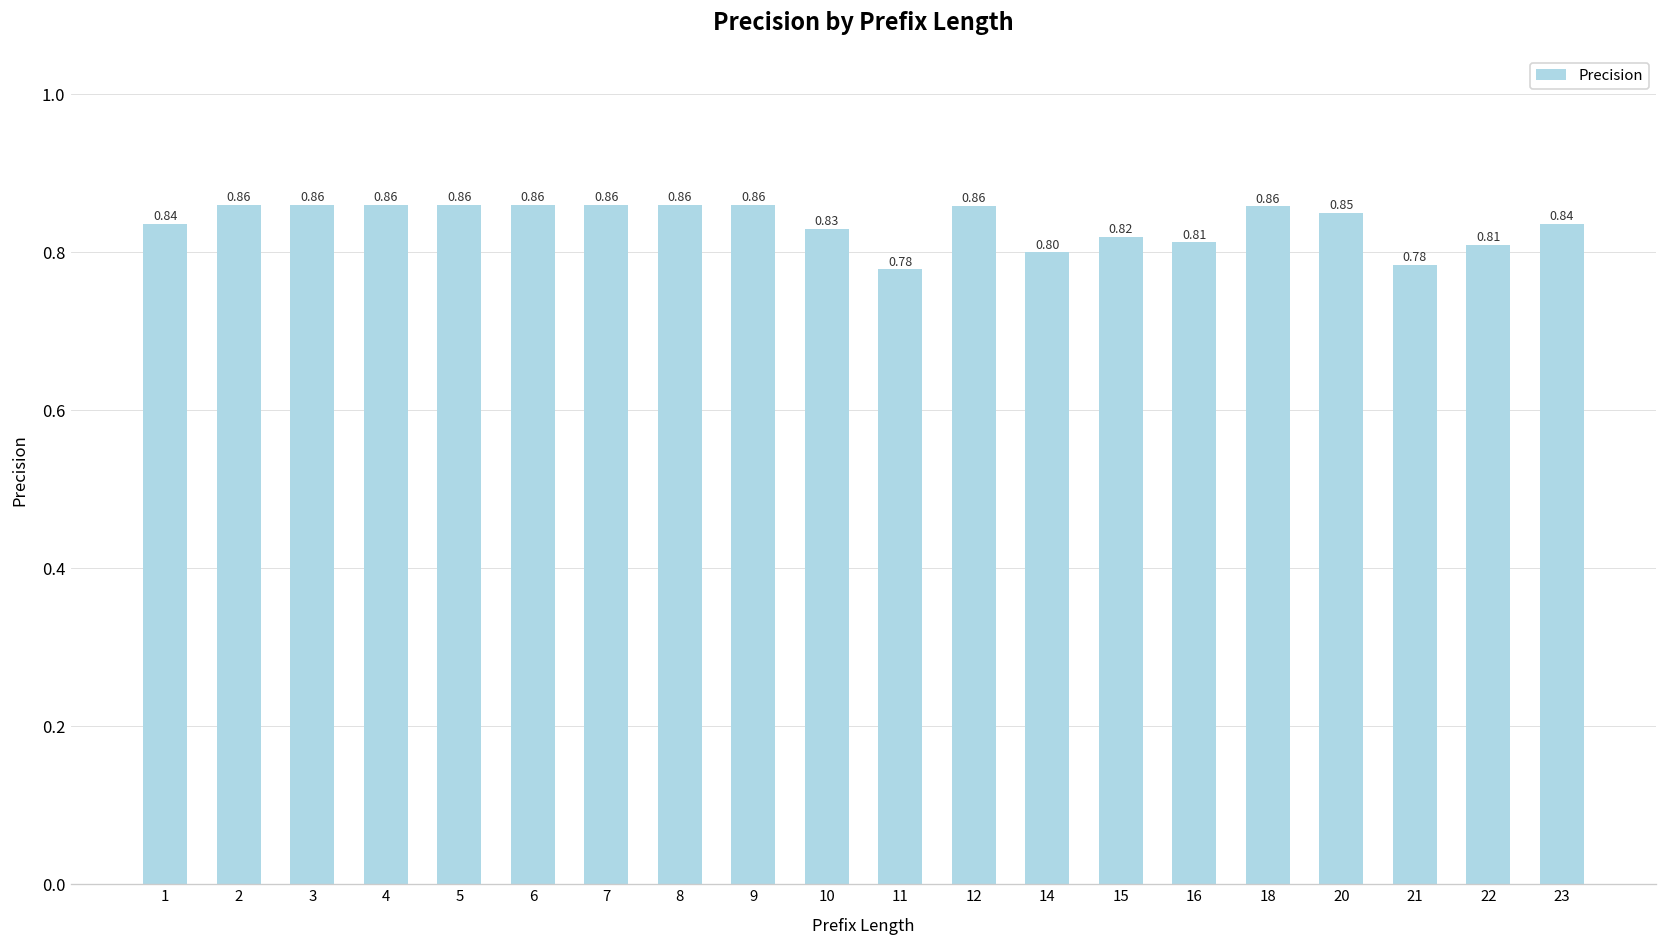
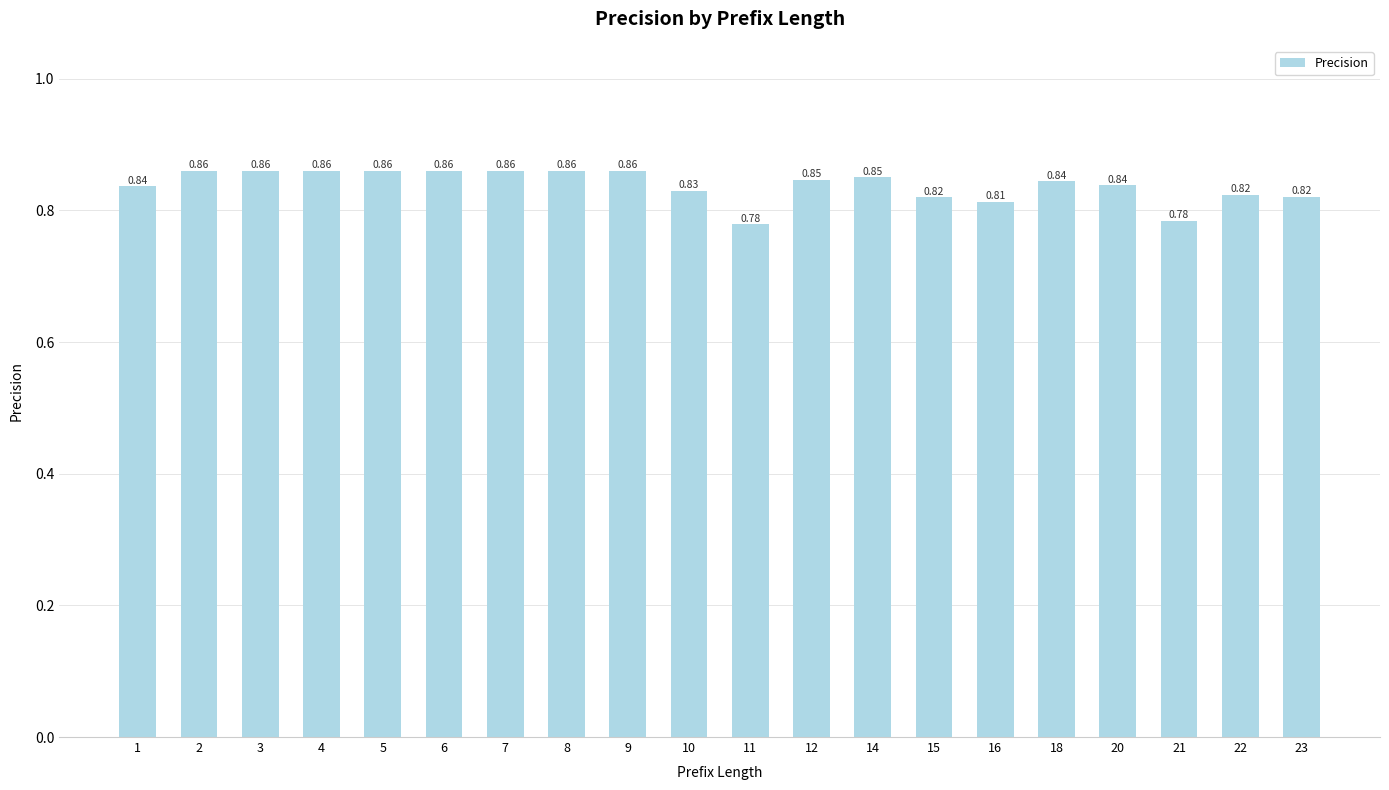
  {
    "1": 0.84,
    "2": 0.86,
    "3": 0.86,
    "4": 0.86,
    "5": 0.86,
    "6": 0.86,
    "7": 0.86,
    "8": 0.86,
    "9": 0.86,
    "10": 0.83,
    "11": 0.78,
-   "12": 0.86,
-   "14": 0.80,
+   "12": 0.85,
+   "14": 0.85,
    "15": 0.82,
    "16": 0.81,
-   "18": 0.86,
-   "20": 0.85,
+   "18": 0.84,
+   "20": 0.84,
    "21": 0.78,
-   "22": 0.81,
-   "23": 0.84
+   "22": 0.82,
+   "23": 0.82
  }
